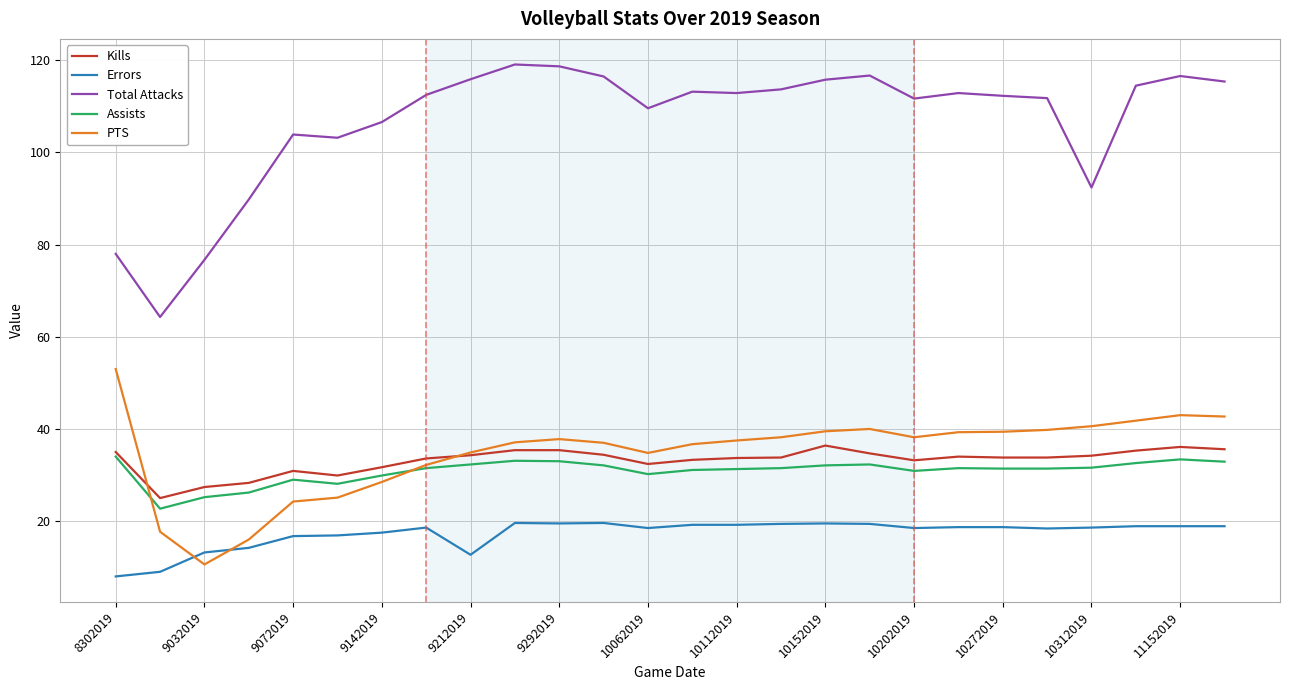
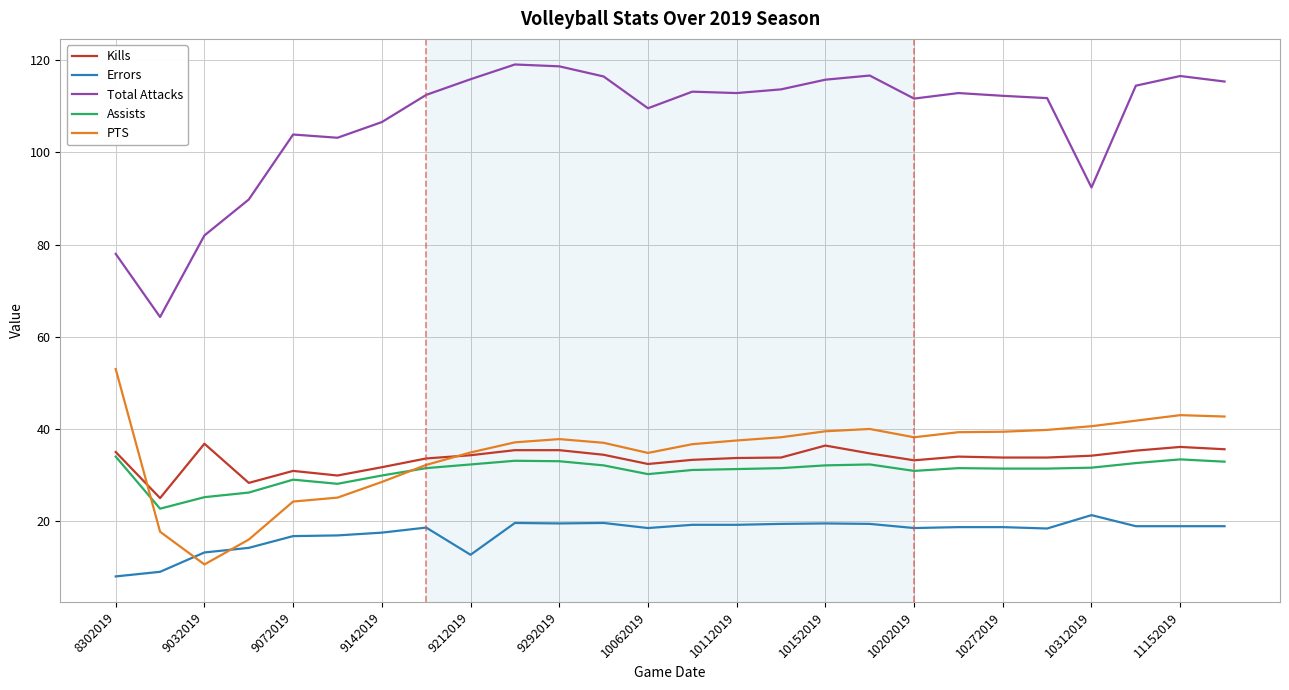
  {
    "Kills": {
      "8302019": 35,
-     "9032019": 27,
+     "9032019": 37,
      "9072019": 31,
      "9142019": 32,
      "9212019": 34,
      "9292019": 35,
      "10062019": 32,
      "10112019": 34,
      "10152019": 36,
      "10202019": 33,
      "10272019": 34,
      "10312019": 34,
      "11152019": 36
    },
    "Errors": {
      "8302019": 8,
      "9032019": 13,
      "9072019": 17,
      "9142019": 18,
      "9212019": 13,
      "9292019": 20,
      "10062019": 19,
      "10112019": 19,
      "10152019": 20,
      "10202019": 19,
      "10272019": 19,
-     "10312019": 19,
+     "10312019": 21,
      "11152019": 19
    },
    "Total Attacks": {
      "8302019": 78,
-     "9032019": 77,
+     "9032019": 82,
      "9072019": 104,
      "9142019": 107,
      "9212019": 116,
      "9292019": 119,
      "10062019": 110,
      "10112019": 113,
      "10152019": 116,
      "10202019": 112,
      "10272019": 112,
      "10312019": 92,
      "11152019": 117
    },
    "Assists": {
      "8302019": 34,
      "9032019": 25,
      "9072019": 29,
      "9142019": 30,
      "9212019": 32,
      "9292019": 33,
      "10062019": 30,
      "10112019": 31,
      "10152019": 32,
      "10202019": 31,
      "10272019": 31,
      "10312019": 32,
      "11152019": 33
    },
    "PTS": {
      "8302019": 53,
      "9032019": 11,
      "9072019": 24,
      "9142019": 29,
      "9212019": 35,
      "9292019": 38,
      "10062019": 35,
      "10112019": 38,
      "10152019": 40,
      "10202019": 38,
      "10272019": 39,
      "10312019": 41,
      "11152019": 43
    }
  }
